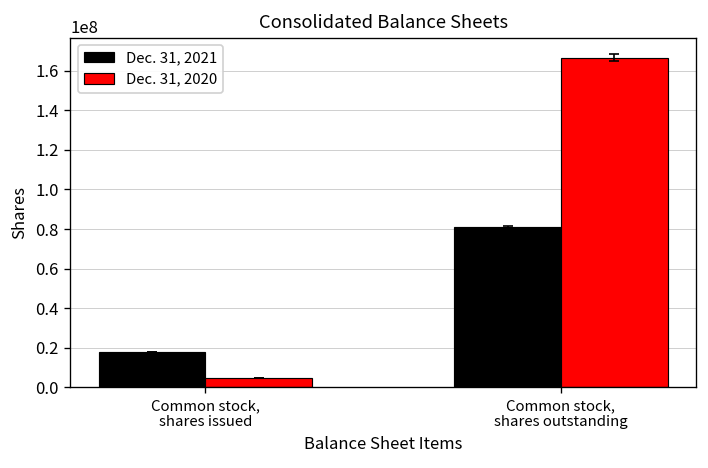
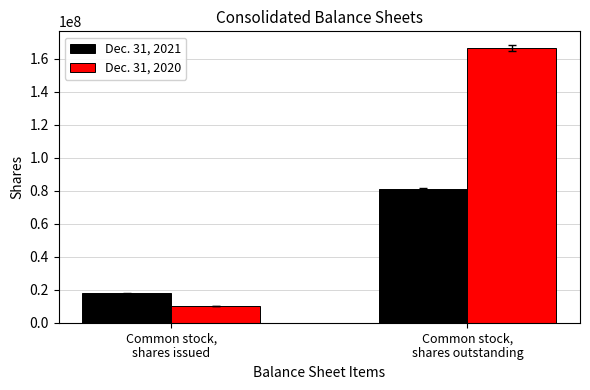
  {
    "Dec. 31, 2021": {
      "Common stock, shares issued": 18000000,
      "Common stock, shares outstanding": 81000000
    },
    "Dec. 31, 2020": {
-     "Common stock, shares issued": 5000000,
+     "Common stock, shares issued": 10000000,
      "Common stock, shares outstanding": 167000000
    }
  }
